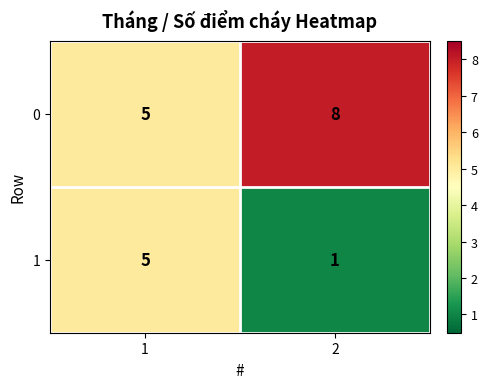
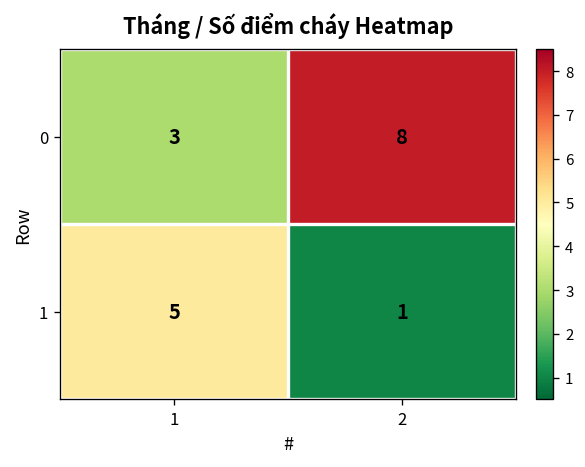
  {
    "0": {
-     "1": 5,
+     "1": 3,
      "2": 8
    },
    "1": {
      "1": 5,
      "2": 1
    }
  }
